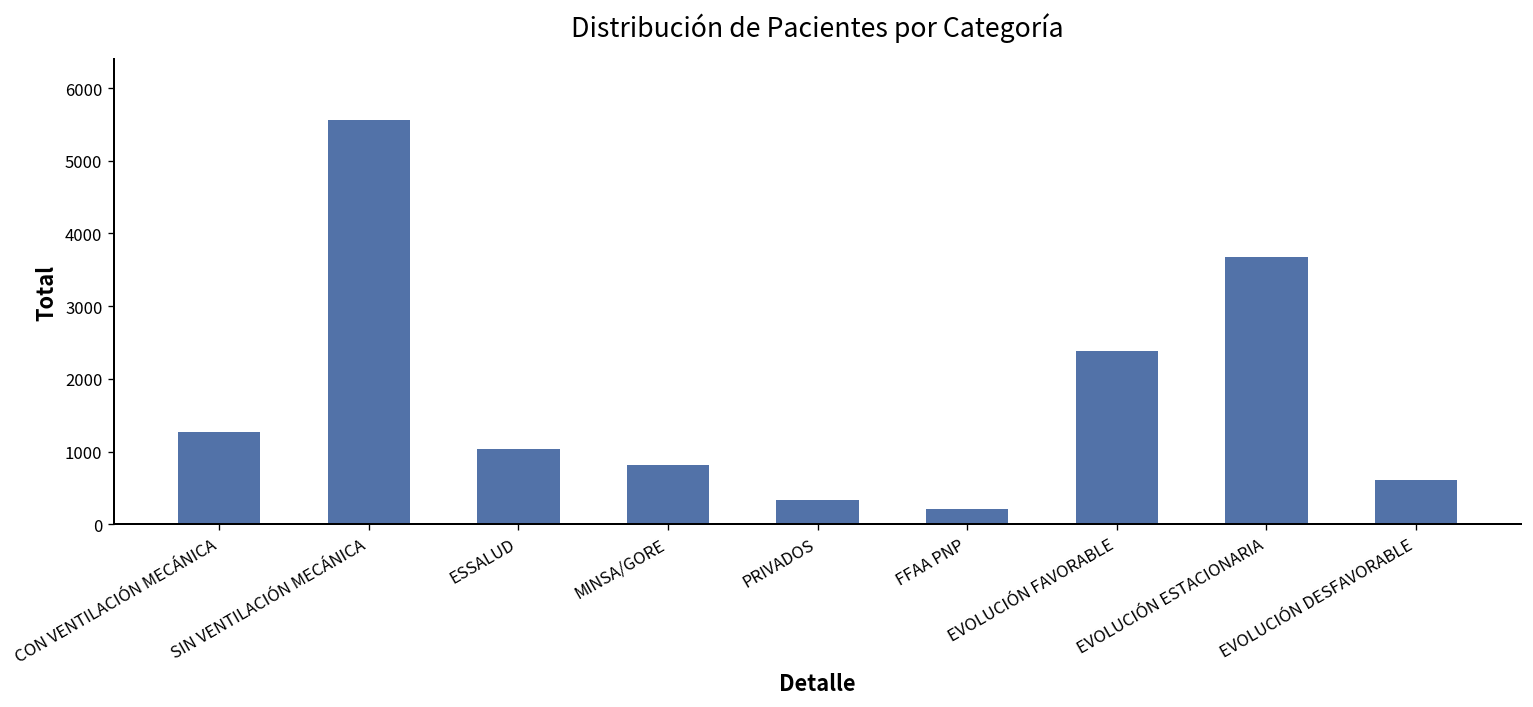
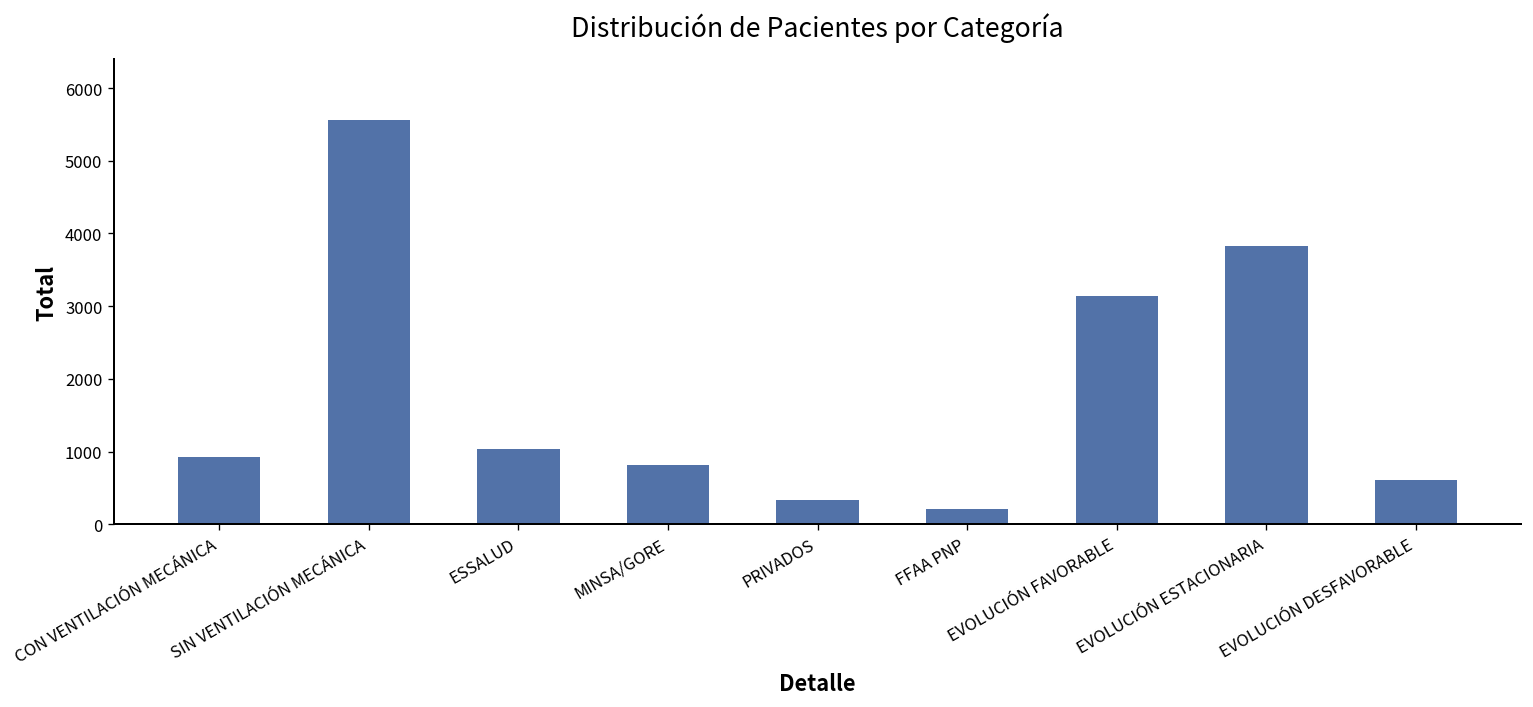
  {
-   "CON VENTILACIÓN MECÁNICA": 1300,
+   "CON VENTILACIÓN MECÁNICA": 900,
    "SIN VENTILACIÓN MECÁNICA": 5600,
    "ESSALUD": 1000,
    "MINSA/GORE": 800,
    "PRIVADOS": 300,
    "FFAA PNP": 200,
-   "EVOLUCIÓN FAVORABLE": 2400,
-   "EVOLUCIÓN ESTACIONARIA": 3700,
+   "EVOLUCIÓN FAVORABLE": 3100,
+   "EVOLUCIÓN ESTACIONARIA": 3800,
    "EVOLUCIÓN DESFAVORABLE": 600
  }
